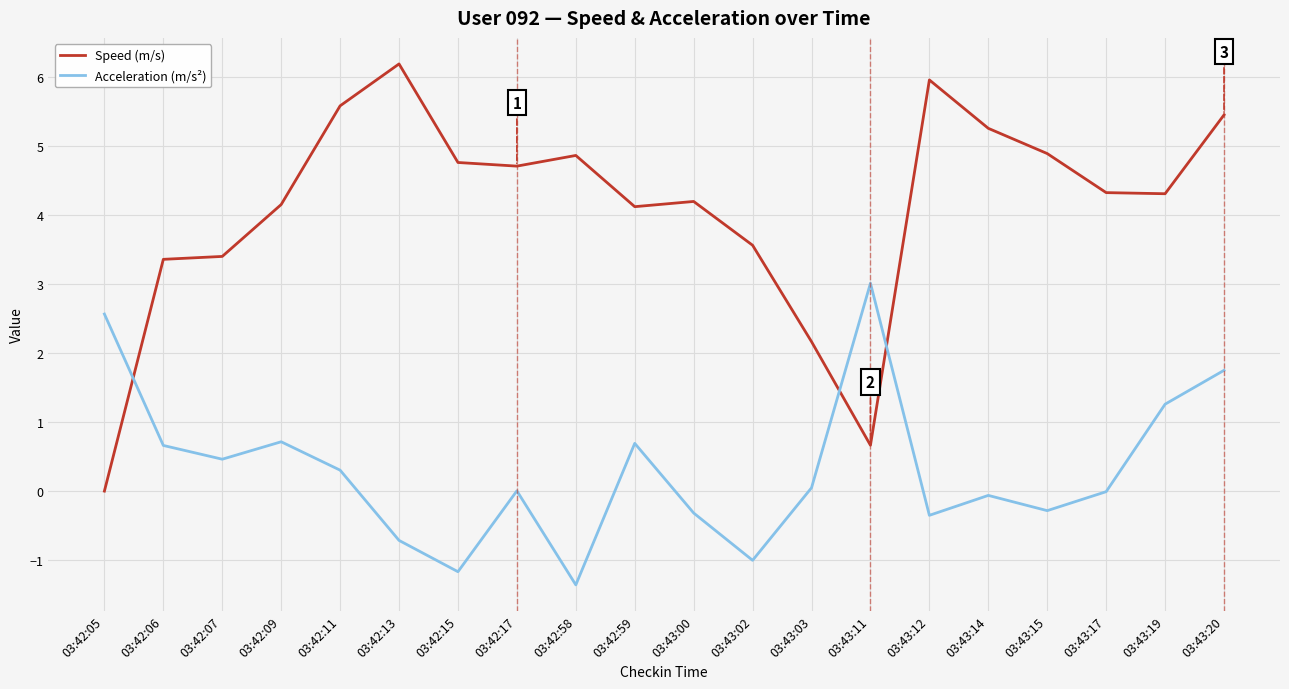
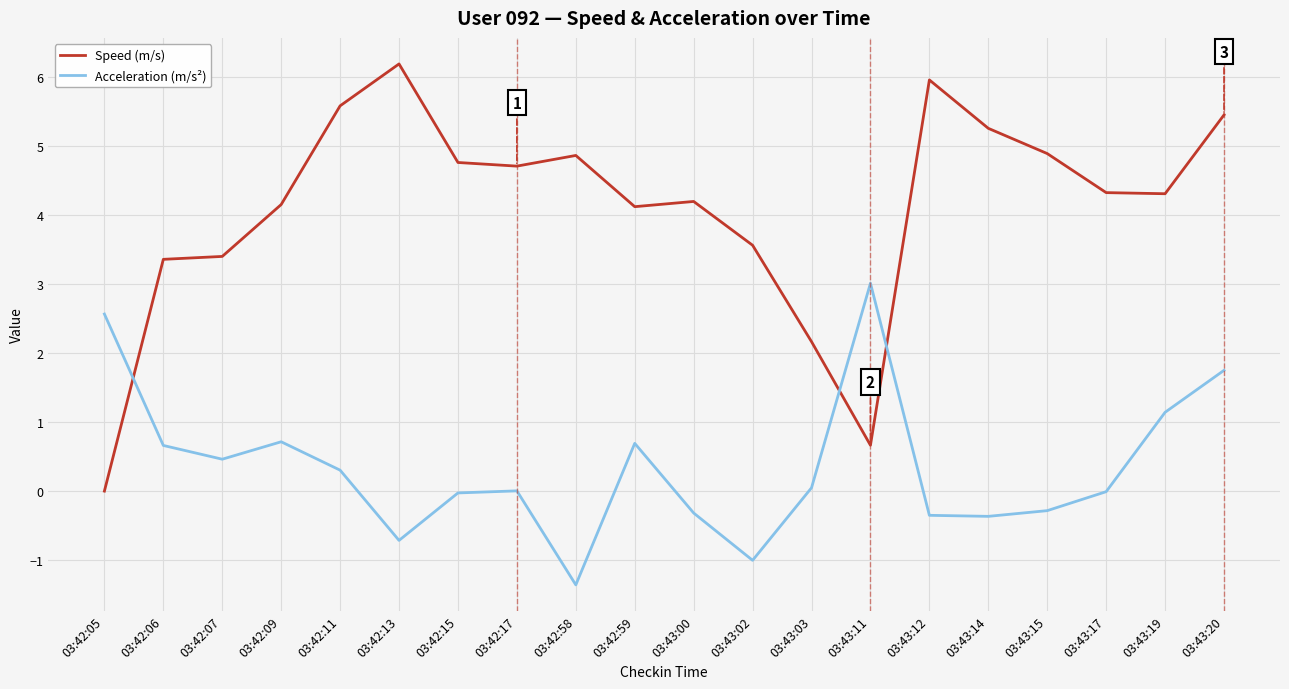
  {
    "Speed (m/s)": {
      "03:42:05": 0.0,
      "03:42:06": 3.4,
      "03:42:07": 3.4,
      "03:42:09": 4.1,
      "03:42:11": 5.6,
      "03:42:13": 6.2,
      "03:42:15": 4.8,
      "03:42:58": 4.9,
      "03:42:59": 4.1,
      "03:43:00": 4.2,
      "03:43:02": 3.6,
      "03:43:03": 2.2,
      "03:43:12": 6.0,
      "03:43:14": 5.3,
      "03:43:15": 4.9,
      "03:43:17": 4.3,
      "03:43:19": 4.3
    },
    "Acceleration (m/s²)": {
      "03:42:05": 2.6,
      "03:42:06": 0.7,
      "03:42:07": 0.5,
      "03:42:09": 0.7,
      "03:42:11": 0.3,
      "03:42:13": -0.7,
-     "03:42:15": -1.2,
+     "03:42:15": 0.0,
      "03:42:17": 0.0,
      "03:42:58": -1.4,
      "03:42:59": 0.7,
      "03:43:00": -0.3,
      "03:43:02": -1.0,
      "03:43:03": 0.0,
      "03:43:11": 3.0,
      "03:43:12": -0.4,
-     "03:43:14": -0.1,
+     "03:43:14": -0.4,
      "03:43:15": -0.3,
      "03:43:17": 0.0,
-     "03:43:19": 1.3,
+     "03:43:19": 1.1,
      "03:43:20": 1.7
    }
  }
